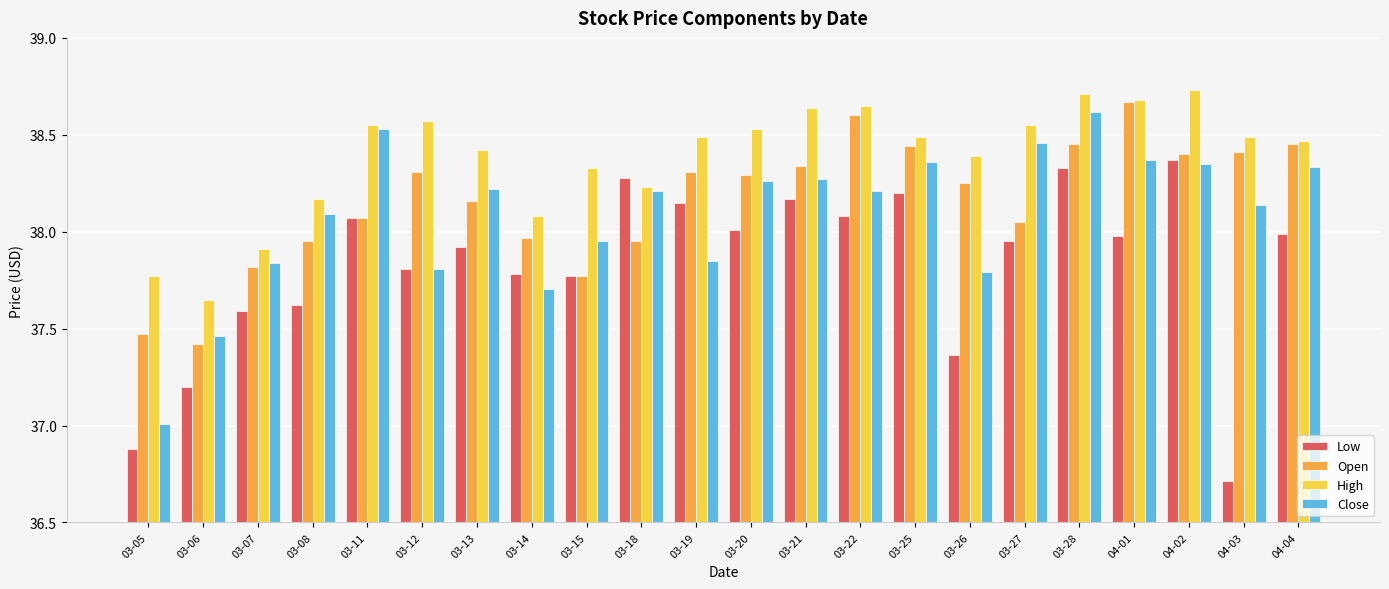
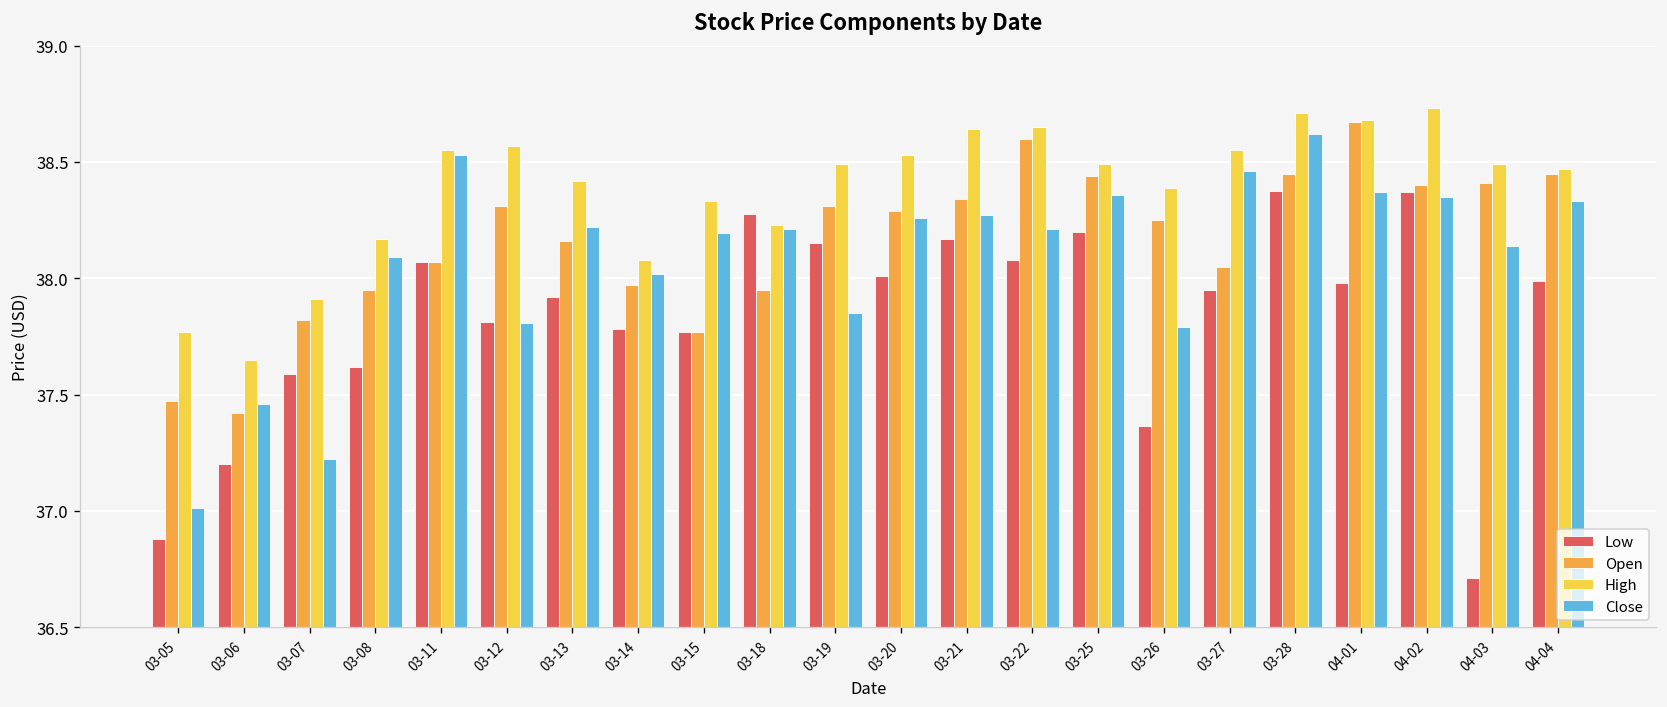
  {
    "Low": {
      "03-05": 36.88,
      "03-06": 37.20,
      "03-07": 37.59,
      "03-08": 37.62,
      "03-11": 38.07,
      "03-12": 37.81,
      "03-13": 37.92,
      "03-14": 37.78,
      "03-15": 37.77,
      "03-18": 38.28,
      "03-19": 38.15,
      "03-20": 38.01,
      "03-21": 38.17,
      "03-22": 38.08,
      "03-25": 38.20,
      "03-26": 37.36,
      "03-27": 37.95,
-     "03-28": 38.33,
+     "03-28": 38.38,
      "04-01": 37.98,
      "04-02": 38.37,
      "04-03": 36.71,
      "04-04": 37.99
    },
    "Close": {
      "03-05": 37.01,
      "03-06": 37.46,
-     "03-07": 37.84,
+     "03-07": 37.22,
      "03-08": 38.09,
      "03-11": 38.53,
      "03-12": 37.81,
      "03-13": 38.22,
-     "03-14": 37.71,
-     "03-15": 37.95,
+     "03-14": 38.02,
+     "03-15": 38.20,
      "03-18": 38.21,
      "03-19": 37.85,
      "03-20": 38.26,
      "03-21": 38.27,
      "03-22": 38.21,
      "03-25": 38.36,
      "03-26": 37.79,
      "03-27": 38.46,
      "03-28": 38.62,
      "04-01": 38.37,
      "04-02": 38.35,
      "04-03": 38.14,
      "04-04": 38.33
    }
  }
